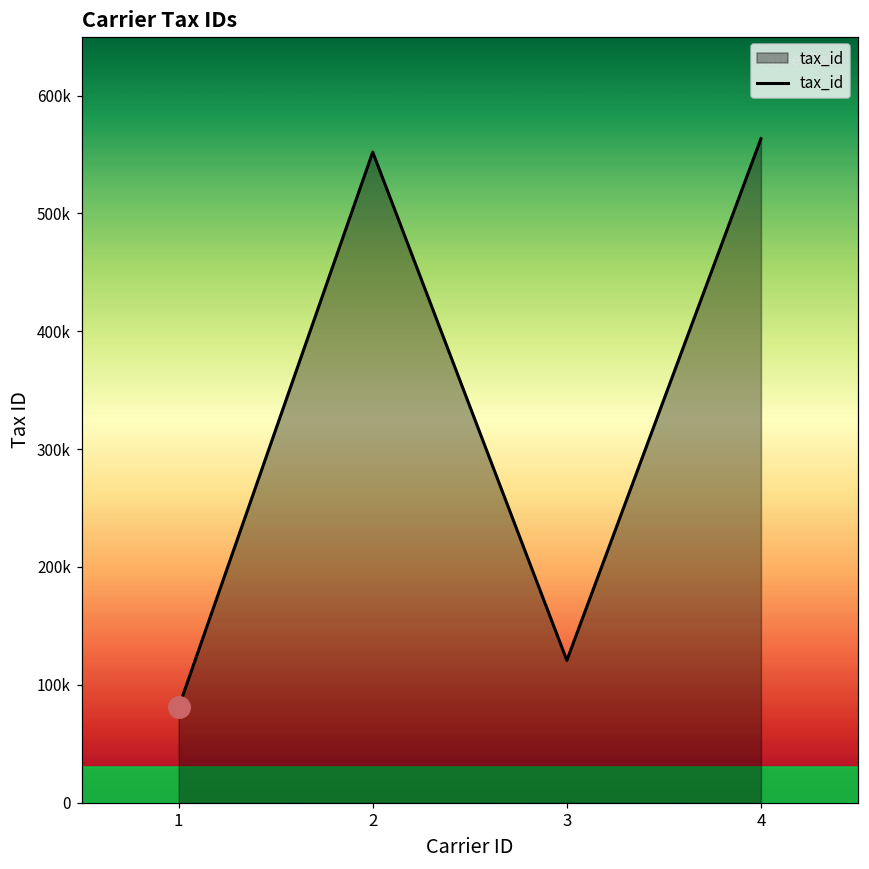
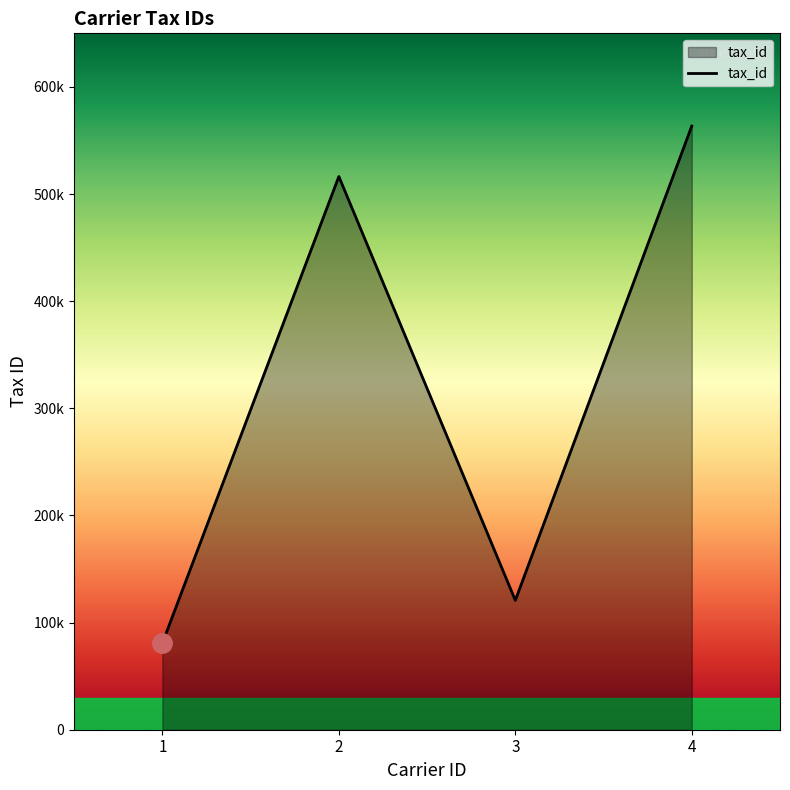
  {
    "tax_id": {
-     "2": 552000,
+     "2": 516000,
      "3": 121000,
      "4": 563000
    }
  }
